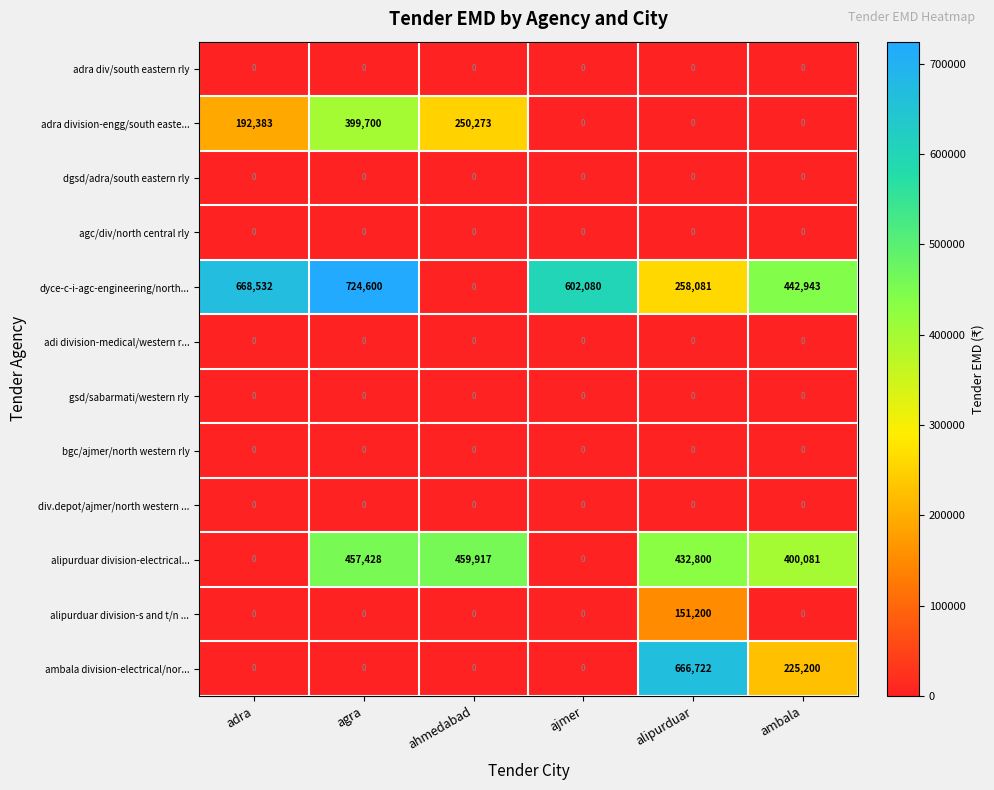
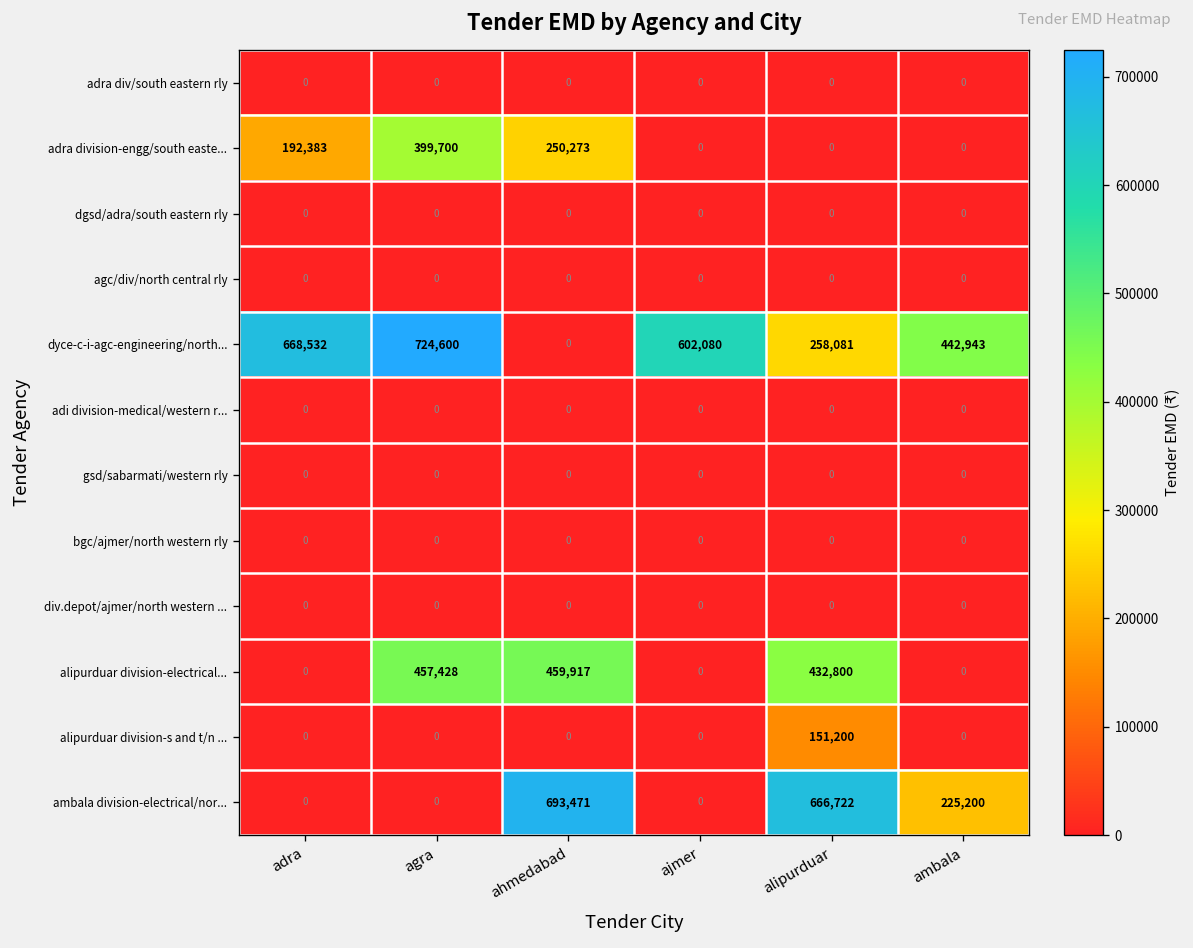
  {
    "adra div/south eastern rly": {
      "adra": "0",
      "agra": "0",
      "ahmedabad": "0",
      "ajmer": "0",
      "alipurduar": "0",
      "ambala": "0"
    },
    "adra division-engg/south easte...": {
      "adra": "192,383",
      "agra": "399,700",
      "ahmedabad": "250,273",
      "ajmer": "0",
      "alipurduar": "0",
      "ambala": "0"
    },
    "dgsd/adra/south eastern rly": {
      "adra": "0",
      "agra": "0",
      "ahmedabad": "0",
      "ajmer": "0",
      "alipurduar": "0",
      "ambala": "0"
    },
    "agc/div/north central rly": {
      "adra": "0",
      "agra": "0",
      "ahmedabad": "0",
      "ajmer": "0",
      "alipurduar": "0",
      "ambala": "0"
    },
    "dyce-c-i-agc-engineering/north...": {
      "adra": "668,532",
      "agra": "724,600",
      "ahmedabad": "0",
      "ajmer": "602,080",
      "alipurduar": "258,081",
      "ambala": "442,943"
    },
    "adi division-medical/western r...": {
      "adra": "0",
      "agra": "0",
      "ahmedabad": "0",
      "ajmer": "0",
      "alipurduar": "0",
      "ambala": "0"
    },
    "gsd/sabarmati/western rly": {
      "adra": "0",
      "agra": "0",
      "ahmedabad": "0",
      "ajmer": "0",
      "alipurduar": "0",
      "ambala": "0"
    },
    "bgc/ajmer/north western rly": {
      "adra": "0",
      "agra": "0",
      "ahmedabad": "0",
      "ajmer": "0",
      "alipurduar": "0",
      "ambala": "0"
    },
    "div.depot/ajmer/north western ...": {
      "adra": "0",
      "agra": "0",
      "ahmedabad": "0",
      "ajmer": "0",
      "alipurduar": "0",
      "ambala": "0"
    },
    "alipurduar division-electrical...": {
      "adra": "0",
      "agra": "457,428",
      "ahmedabad": "459,917",
      "ajmer": "0",
      "alipurduar": "432,800",
-     "ambala": "400,081"
+     "ambala": "0"
    },
    "alipurduar division-s and t/n ...": {
      "adra": "0",
      "agra": "0",
      "ahmedabad": "0",
      "ajmer": "0",
      "alipurduar": "151,200",
      "ambala": "0"
    },
    "ambala division-electrical/nor...": {
      "adra": "0",
      "agra": "0",
-     "ahmedabad": "0",
+     "ahmedabad": "693,471",
      "ajmer": "0",
      "alipurduar": "666,722",
      "ambala": "225,200"
    }
  }
